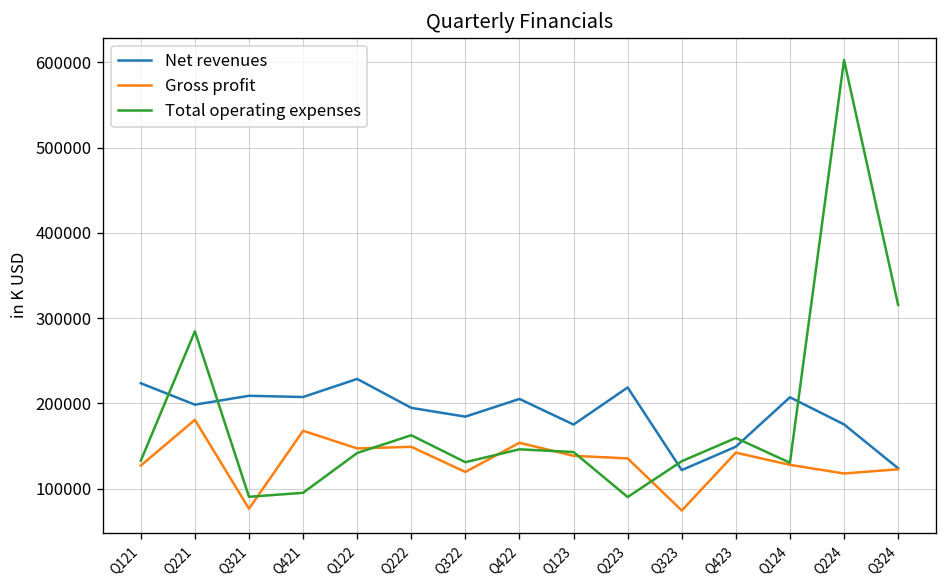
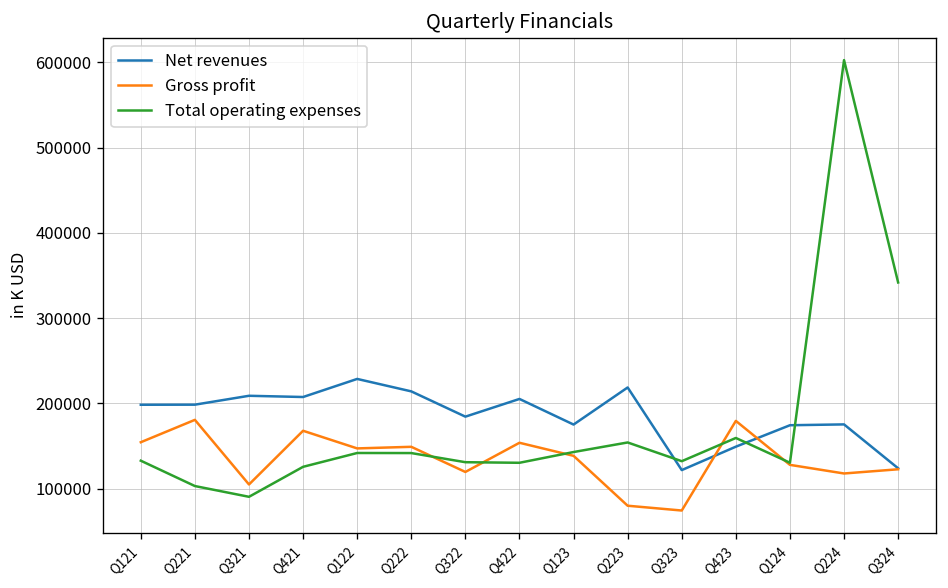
  {
    "Net revenues": {
-     "Q121": 220000,
+     "Q121": 200000,
      "Q221": 200000,
      "Q321": 210000,
      "Q421": 210000,
      "Q122": 230000,
-     "Q222": 190000,
+     "Q222": 210000,
      "Q322": 180000,
      "Q422": 210000,
      "Q123": 180000,
      "Q223": 220000,
      "Q323": 120000,
      "Q423": 150000,
-     "Q124": 210000,
+     "Q124": 170000,
      "Q224": 180000
    },
    "Gross profit": {
-     "Q121": 130000,
+     "Q121": 150000,
      "Q221": 180000,
-     "Q321": 80000,
+     "Q321": 100000,
      "Q421": 170000,
      "Q122": 150000,
      "Q222": 150000,
      "Q322": 120000,
      "Q422": 150000,
      "Q123": 140000,
-     "Q223": 140000,
+     "Q223": 80000,
      "Q323": 70000,
-     "Q423": 140000,
+     "Q423": 180000,
      "Q224": 120000
    },
    "Total operating expenses": {
      "Q121": 130000,
-     "Q221": 280000,
+     "Q221": 100000,
      "Q321": 90000,
-     "Q421": 100000,
+     "Q421": 130000,
      "Q122": 140000,
-     "Q222": 160000,
+     "Q222": 140000,
      "Q322": 130000,
-     "Q422": 150000,
+     "Q422": 130000,
      "Q123": 140000,
-     "Q223": 90000,
+     "Q223": 150000,
      "Q323": 130000,
      "Q423": 160000,
      "Q224": 600000,
-     "Q324": 320000
+     "Q324": 340000
    }
  }
